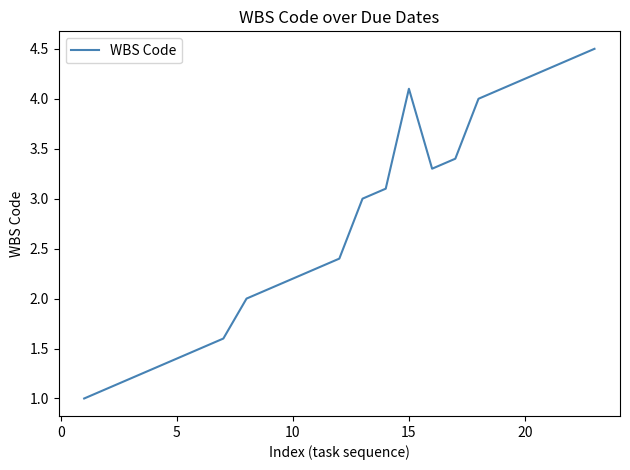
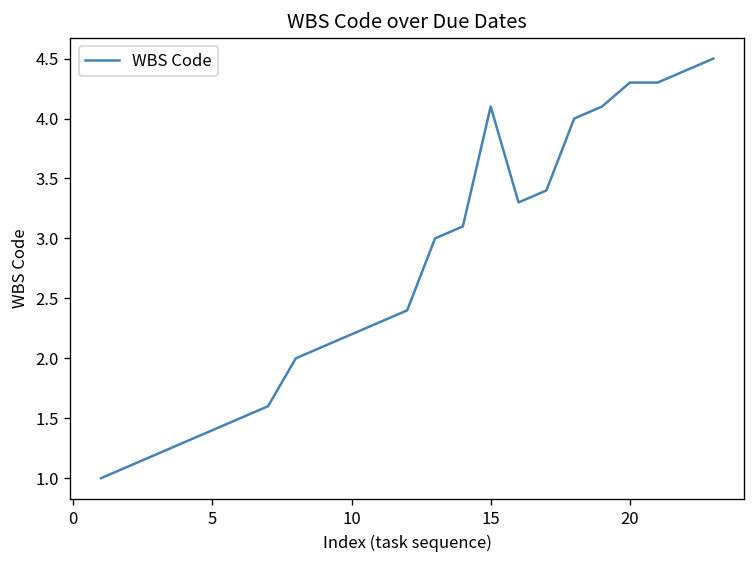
  {
    "5": 1.4,
    "10": 2.2,
    "15": 4.1,
-   "20": 4.2
+   "20": 4.3
  }
